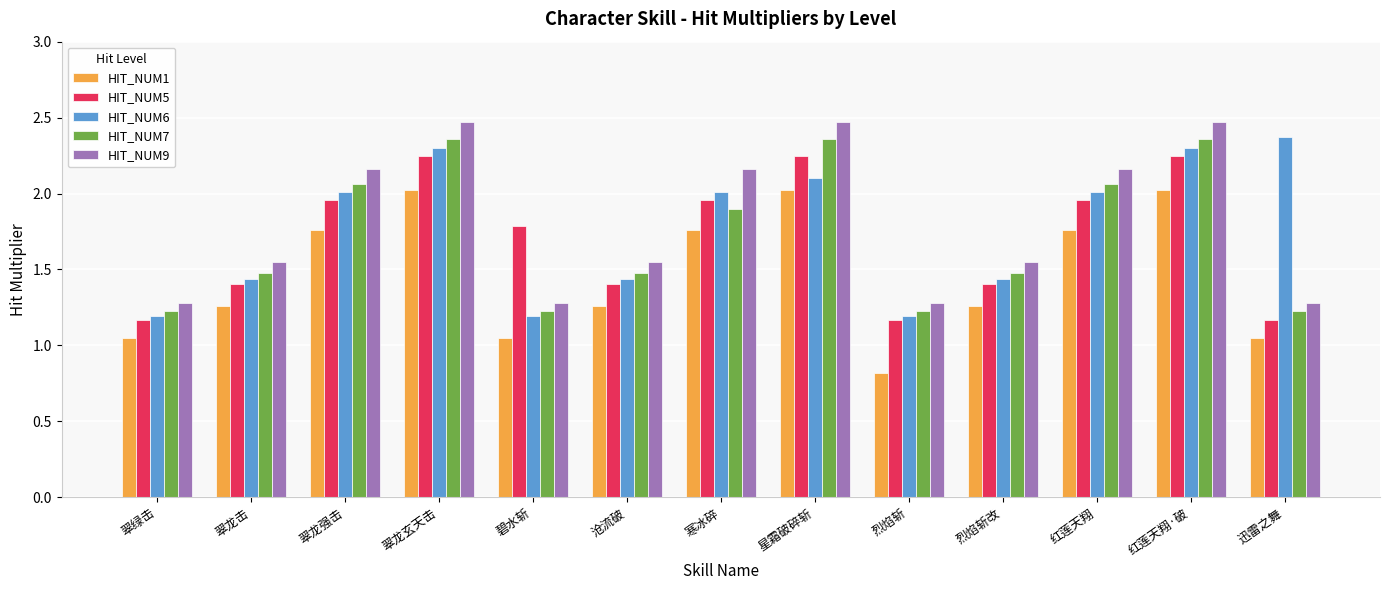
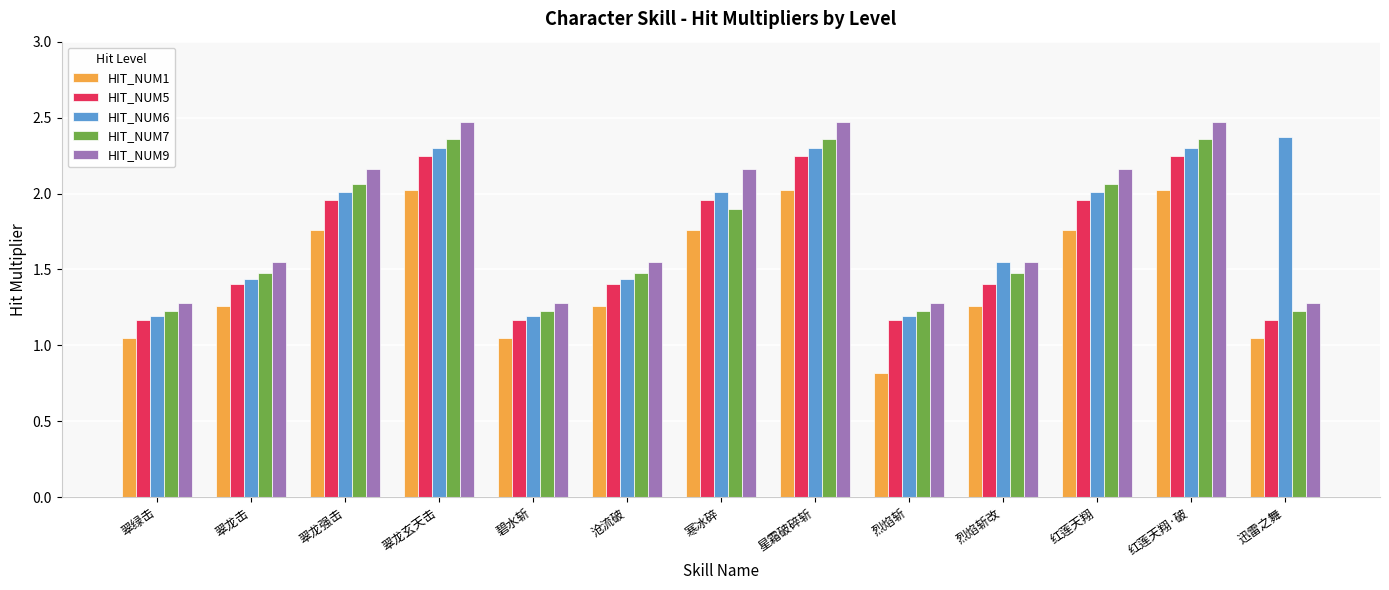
  {
    "HIT_NUM1": {
      "翠绿击": 1.05,
      "翠龙击": 1.26,
      "翠龙强击": 1.76,
      "翠龙玄天击": 2.02,
      "碧水斩": 1.05,
      "沧流破": 1.26,
      "寒冰碎": 1.76,
      "星霜破碎斩": 2.02,
      "烈焰斩": 0.82,
      "烈焰斩改": 1.26,
      "红莲天翔": 1.76,
      "红莲天翔·破": 2.02,
      "迅雷之舞": 1.05
    },
    "HIT_NUM5": {
      "翠绿击": 1.17,
      "翠龙击": 1.40,
      "翠龙强击": 1.96,
      "翠龙玄天击": 2.24,
-     "碧水斩": 1.79,
+     "碧水斩": 1.17,
      "沧流破": 1.40,
      "寒冰碎": 1.96,
      "星霜破碎斩": 2.24,
      "烈焰斩": 1.17,
      "烈焰斩改": 1.40,
      "红莲天翔": 1.96,
      "红莲天翔·破": 2.24,
      "迅雷之舞": 1.17
    },
    "HIT_NUM6": {
      "翠绿击": 1.20,
      "翠龙击": 1.44,
      "翠龙强击": 2.01,
      "翠龙玄天击": 2.30,
      "碧水斩": 1.20,
      "沧流破": 1.44,
      "寒冰碎": 2.01,
-     "星霜破碎斩": 2.1,
+     "星霜破碎斩": 2.3,
      "烈焰斩": 1.20,
-     "烈焰斩改": 1.44,
+     "烈焰斩改": 1.55,
      "红莲天翔": 2.01,
      "红莲天翔·破": 2.30,
      "迅雷之舞": 2.37
    },
    "HIT_NUM7": {
      "翠绿击": 1.22,
      "翠龙击": 1.48,
      "翠龙强击": 2.06,
      "翠龙玄天击": 2.36,
      "碧水斩": 1.22,
      "沧流破": 1.48,
      "寒冰碎": 1.90,
      "星霜破碎斩": 2.36,
      "烈焰斩": 1.22,
      "烈焰斩改": 1.48,
      "红莲天翔": 2.06,
      "红莲天翔·破": 2.36,
      "迅雷之舞": 1.22
    },
    "HIT_NUM9": {
      "翠绿击": 1.28,
      "翠龙击": 1.55,
      "翠龙强击": 2.16,
      "翠龙玄天击": 2.47,
      "碧水斩": 1.28,
      "沧流破": 1.55,
      "寒冰碎": 2.16,
      "星霜破碎斩": 2.47,
      "烈焰斩": 1.28,
      "烈焰斩改": 1.55,
      "红莲天翔": 2.16,
      "红莲天翔·破": 2.47,
      "迅雷之舞": 1.28
    }
  }
